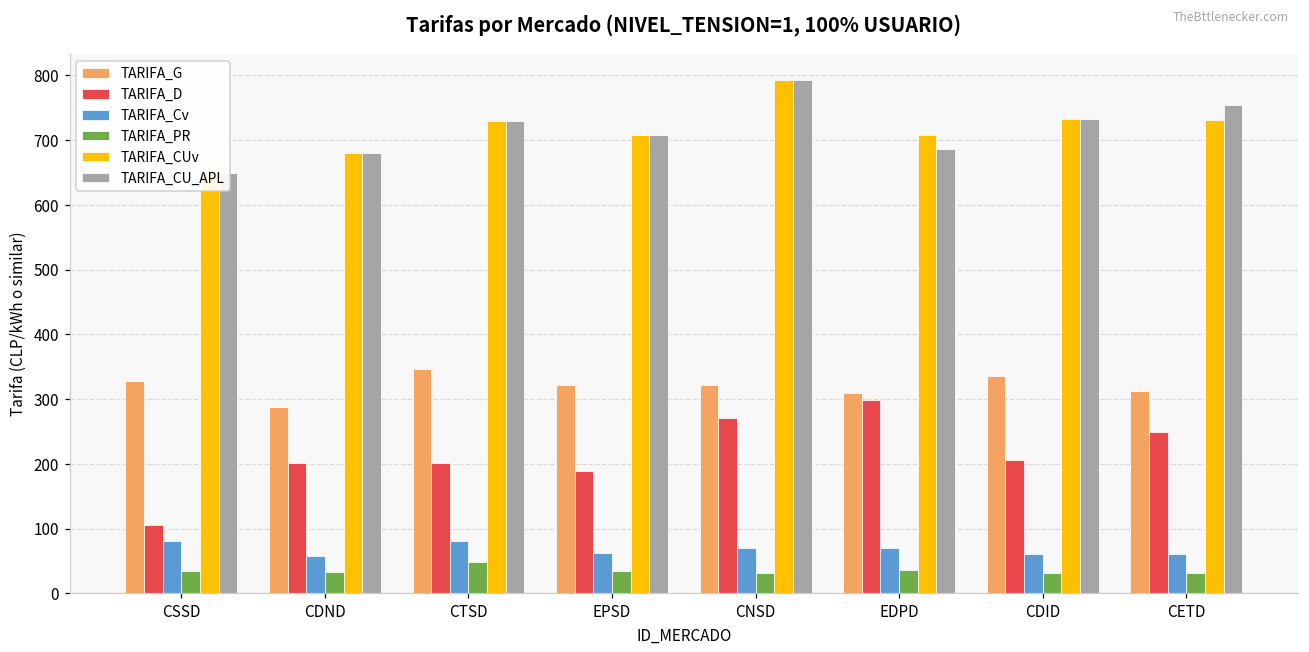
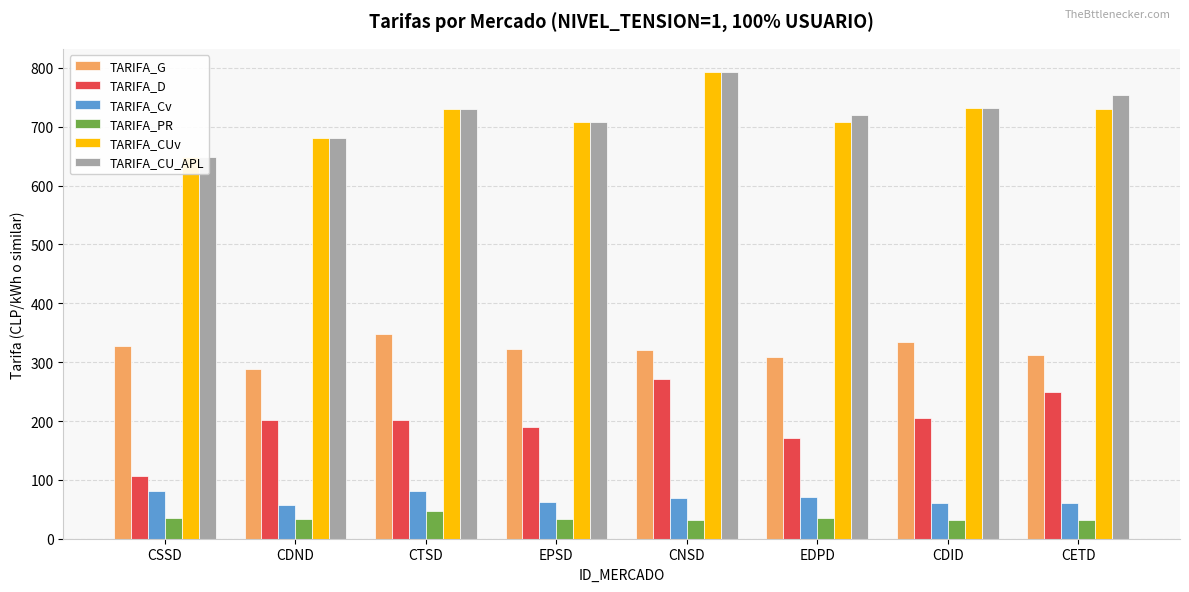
  {
    "TARIFA_G": {
      "CSSD": 330,
      "CDND": 290,
      "CTSD": 350,
      "EPSD": 320,
      "CNSD": 320,
      "EDPD": 310,
      "CDID": 340,
      "CETD": 310
    },
    "TARIFA_D": {
      "CSSD": 110,
      "CDND": 200,
      "CTSD": 200,
      "EPSD": 190,
      "CNSD": 270,
-     "EDPD": 300,
+     "EDPD": 170,
      "CDID": 210,
      "CETD": 250
    },
    "TARIFA_Cv": {
      "CSSD": 80,
      "CDND": 60,
      "CTSD": 80,
      "EPSD": 60,
      "CNSD": 70,
      "EDPD": 70,
      "CDID": 60,
      "CETD": 60
    },
    "TARIFA_PR": {
      "CSSD": 30,
      "CDND": 30,
      "CTSD": 50,
      "EPSD": 30,
      "CNSD": 30,
      "EDPD": 40,
      "CDID": 30,
      "CETD": 30
    },
    "TARIFA_CUv": {
      "CDND": 680,
      "CTSD": 730,
      "EPSD": 710,
      "CNSD": 790,
      "EDPD": 710,
      "CDID": 730,
      "CETD": 730
    },
    "TARIFA_CU_APL": {
      "CDND": 680,
      "CTSD": 730,
      "EPSD": 710,
      "CNSD": 790,
-     "EDPD": 690,
+     "EDPD": 720,
      "CDID": 730,
      "CETD": 750
    }
  }
